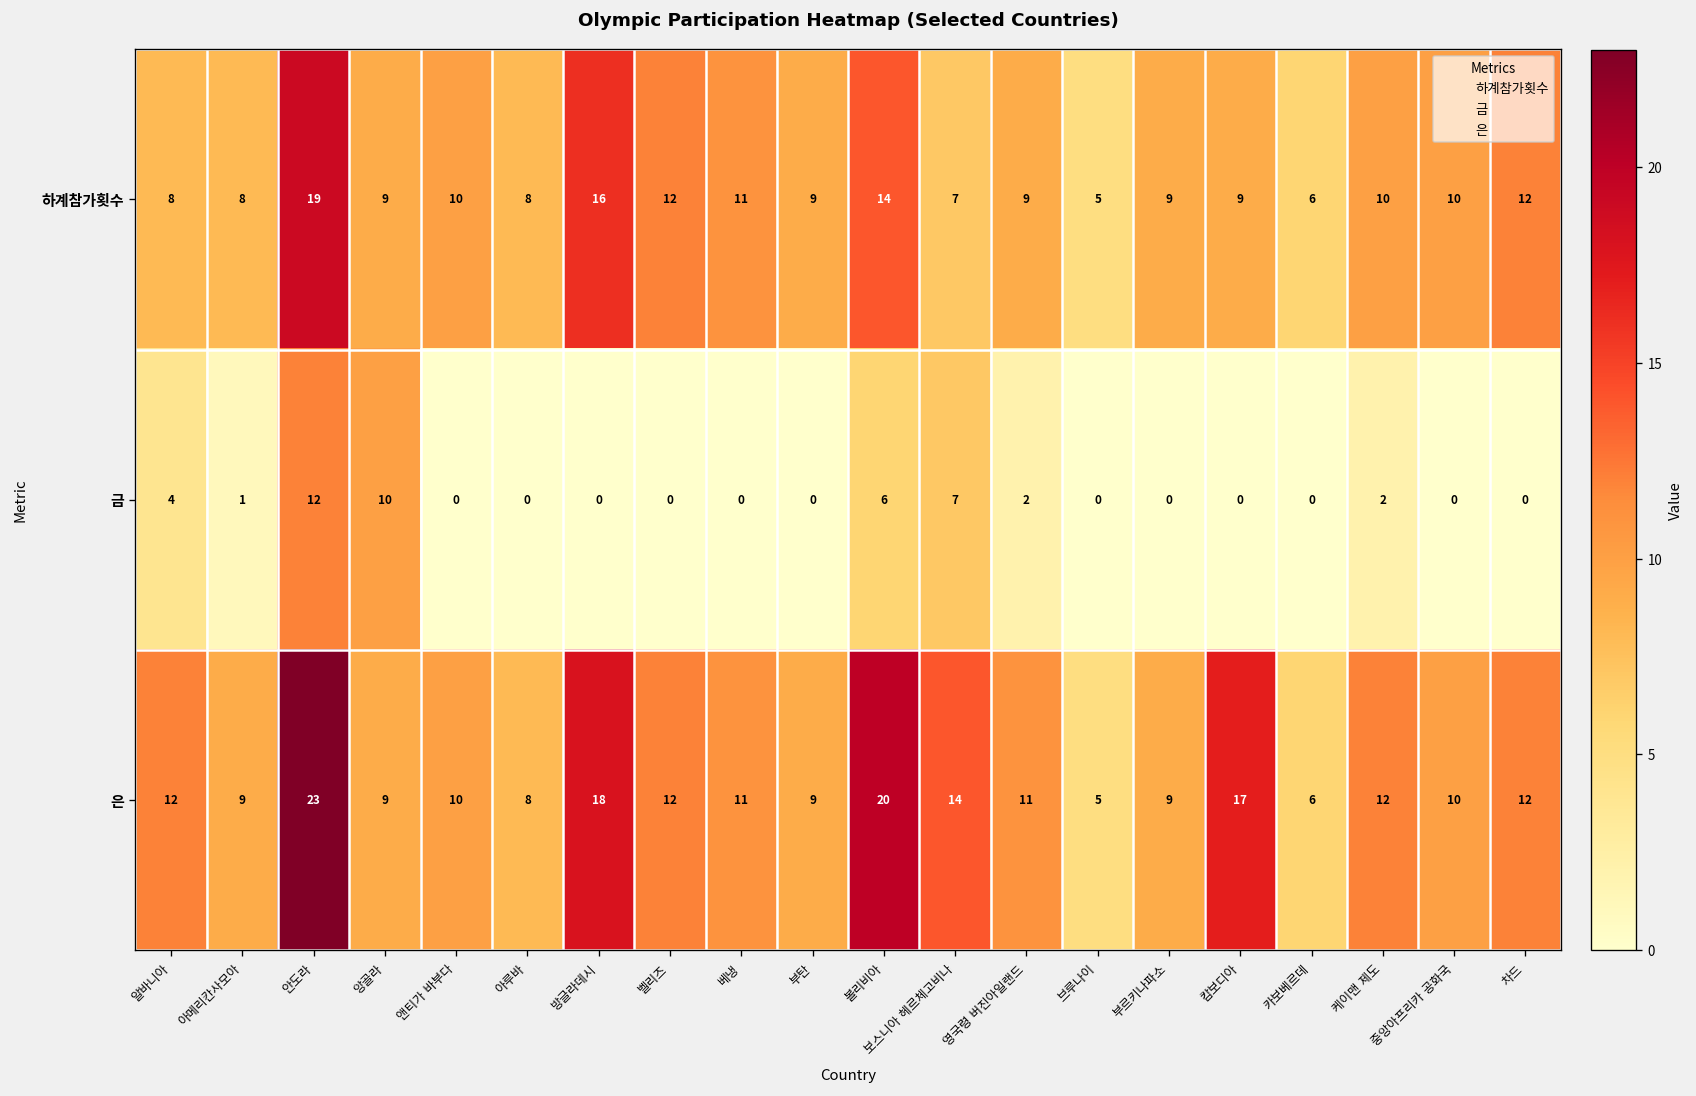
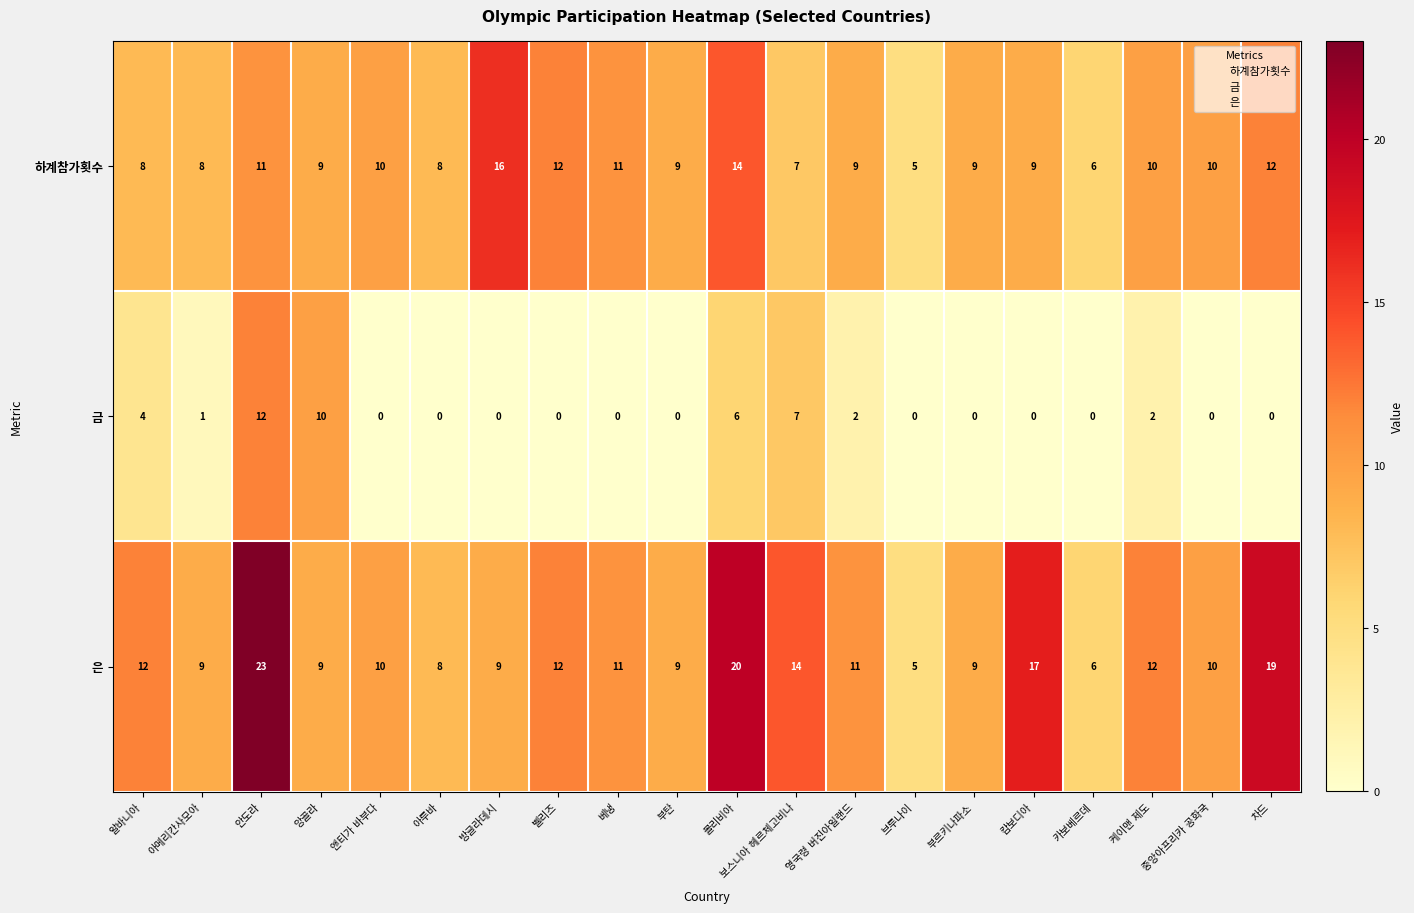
  {
    "하계참가횟수": {
      "알바니아": 8,
      "아메리칸사모아": 8,
-     "안도라": 19,
+     "안도라": 11,
      "앙골라": 9,
      "앤티가 바부다": 10,
      "아루바": 8,
      "방글라데시": 16,
      "벨리즈": 12,
      "베냉": 11,
      "부탄": 9,
      "볼리비아": 14,
      "보스니아 헤르체고비나": 7,
      "영국령 버진아일랜드": 9,
      "브루나이": 5,
      "부르키나파소": 9,
      "캄보디아": 9,
      "카보베르데": 6,
      "케이맨 제도": 10,
      "중앙아프리카 공화국": 10,
      "차드": 12
    },
    "금": {
      "알바니아": 4,
      "아메리칸사모아": 1,
      "안도라": 12,
      "앙골라": 10,
      "앤티가 바부다": 0,
      "아루바": 0,
      "방글라데시": 0,
      "벨리즈": 0,
      "베냉": 0,
      "부탄": 0,
      "볼리비아": 6,
      "보스니아 헤르체고비나": 7,
      "영국령 버진아일랜드": 2,
      "브루나이": 0,
      "부르키나파소": 0,
      "캄보디아": 0,
      "카보베르데": 0,
      "케이맨 제도": 2,
      "중앙아프리카 공화국": 0,
      "차드": 0
    },
    "은": {
      "알바니아": 12,
      "아메리칸사모아": 9,
      "안도라": 23,
      "앙골라": 9,
      "앤티가 바부다": 10,
      "아루바": 8,
-     "방글라데시": 18,
+     "방글라데시": 9,
      "벨리즈": 12,
      "베냉": 11,
      "부탄": 9,
      "볼리비아": 20,
      "보스니아 헤르체고비나": 14,
      "영국령 버진아일랜드": 11,
      "브루나이": 5,
      "부르키나파소": 9,
      "캄보디아": 17,
      "카보베르데": 6,
      "케이맨 제도": 12,
      "중앙아프리카 공화국": 10,
-     "차드": 12
+     "차드": 19
    }
  }
